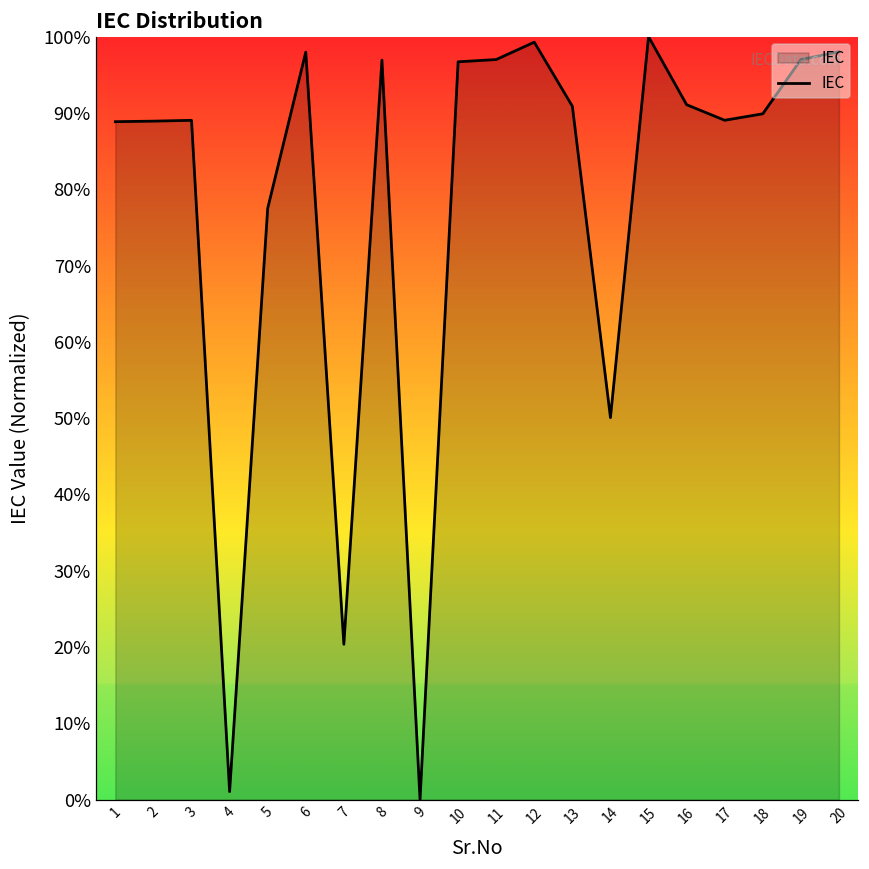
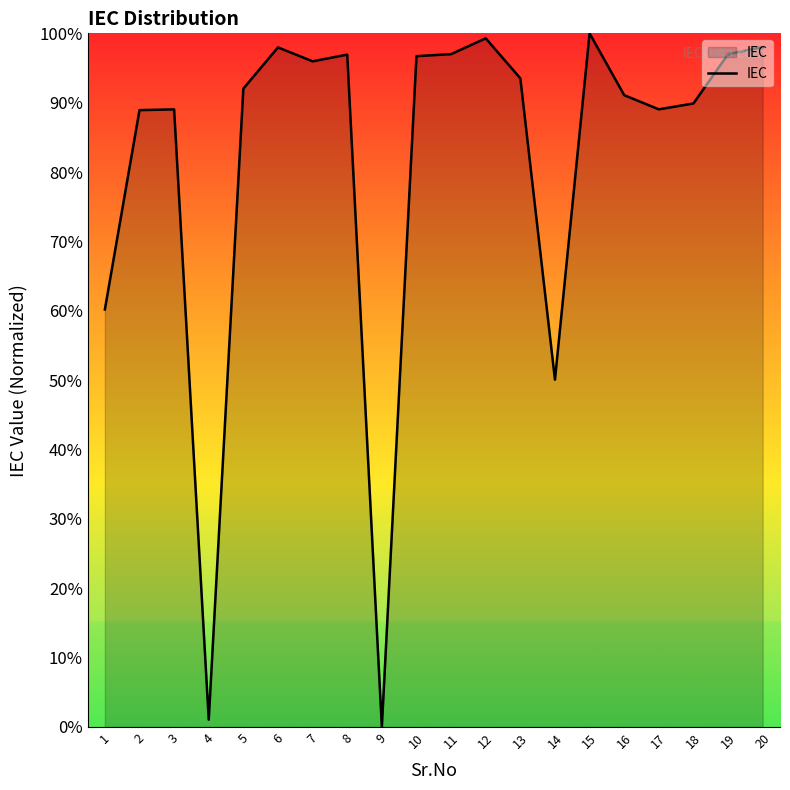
  {
-   "1": "89%",
+   "1": "60%",
    "2": "89%",
    "3": "89%",
    "4": "1%",
-   "5": "77%",
+   "5": "92%",
    "6": "98%",
-   "7": "20%",
+   "7": "96%",
    "8": "97%",
    "9": "0%",
    "10": "97%",
    "11": "97%",
    "12": "99%",
-   "13": "91%",
+   "13": "94%",
    "14": "50%",
    "15": "100%",
    "16": "91%",
    "17": "89%",
    "18": "90%"
  }
